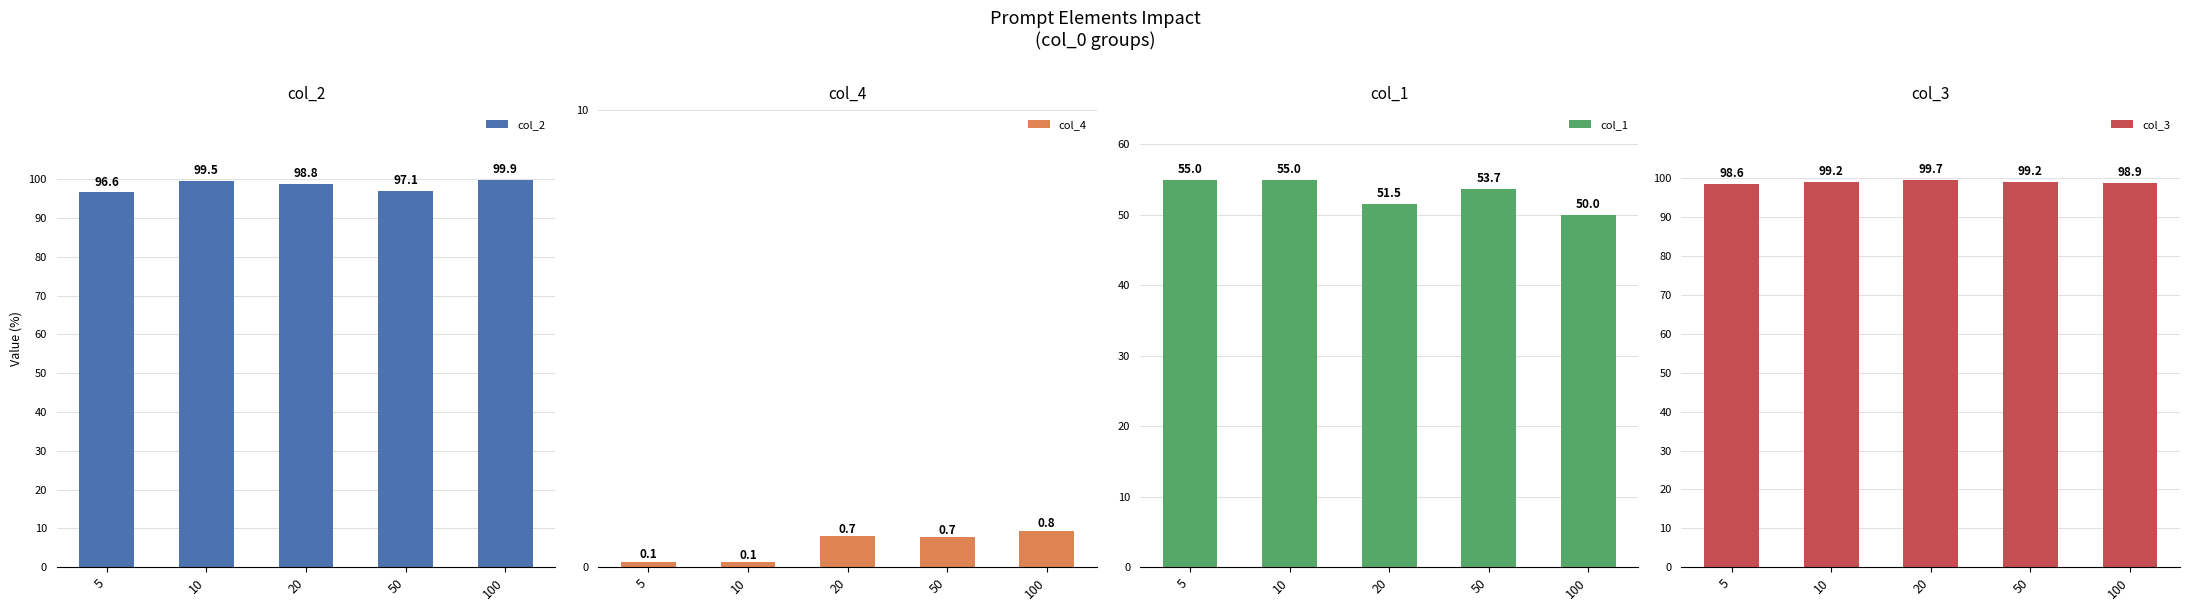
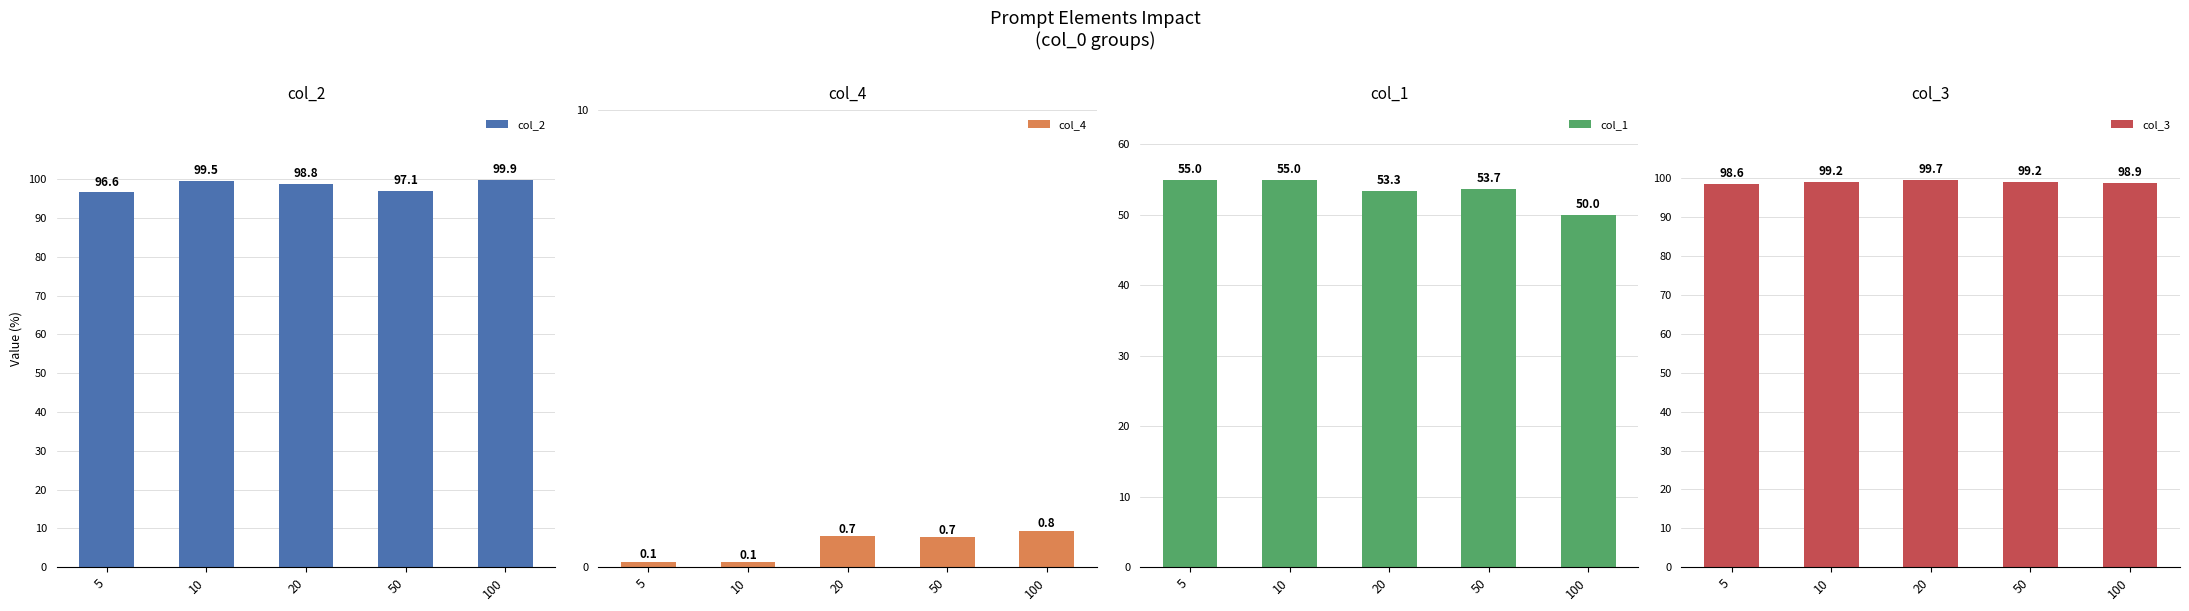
  {
    "col_2": {
      "5": 96.6,
      "10": 99.5,
      "20": 98.8,
      "50": 97.1,
      "100": 99.9
    },
    "col_4": {
      "5": 0.1,
      "10": 0.1,
      "20": 0.7,
      "50": 0.7,
      "100": 0.8
    },
    "col_1": {
      "5": 55.0,
      "10": 55.0,
-     "20": 51.5,
+     "20": 53.3,
      "50": 53.7,
      "100": 50.0
    },
    "col_3": {
      "5": 98.6,
      "10": 99.2,
      "20": 99.7,
      "50": 99.2,
      "100": 98.9
    }
  }
